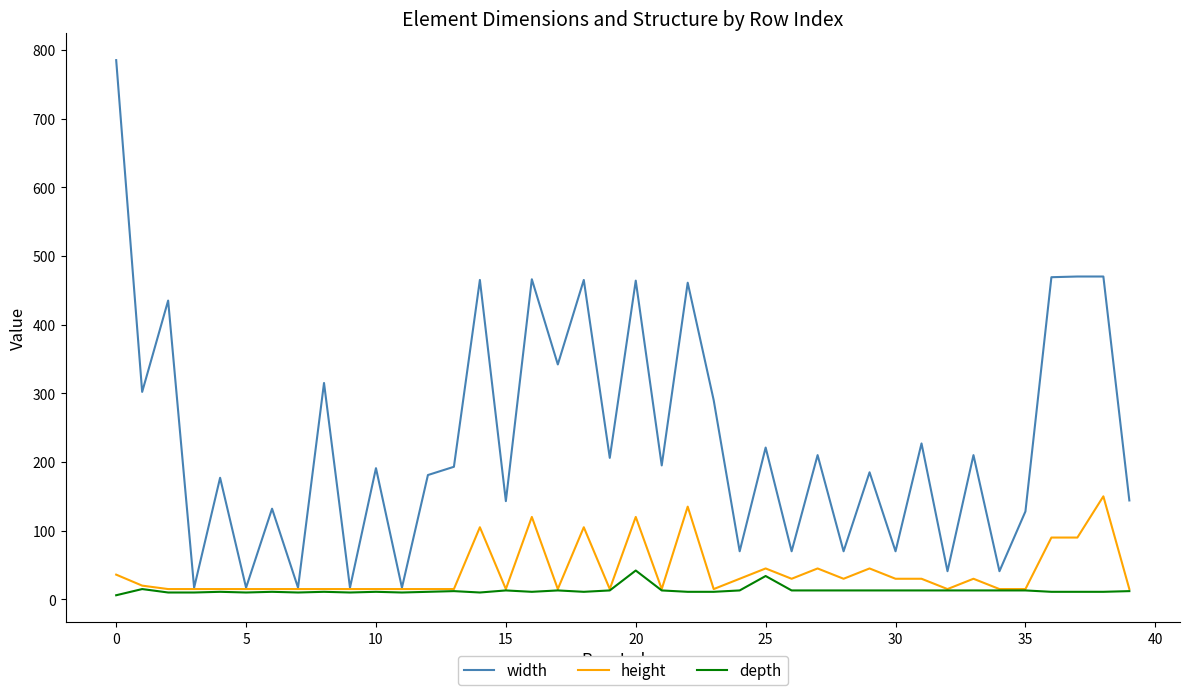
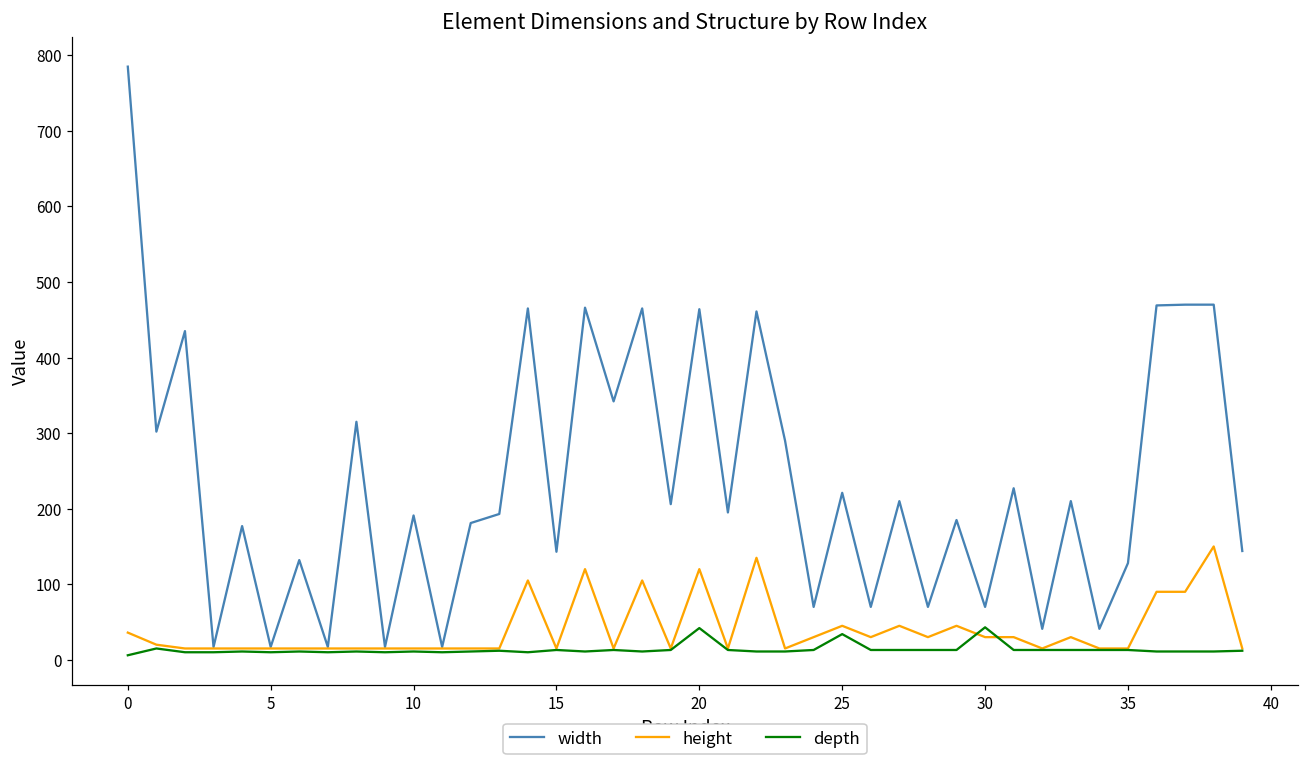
  {
    "width": {
      "0": 790,
      "10": 190,
      "15": 140,
      "20": 460,
      "25": 220,
      "30": 70,
      "35": 130
    },
    "height": {
      "0": 40,
      "10": 20,
      "20": 120,
      "25": 50,
      "30": 30
    },
    "depth": {
      "0": 10,
      "5": 10,
      "10": 10,
      "20": 40,
      "25": 30,
-     "30": 10
+     "30": 40
    }
  }
